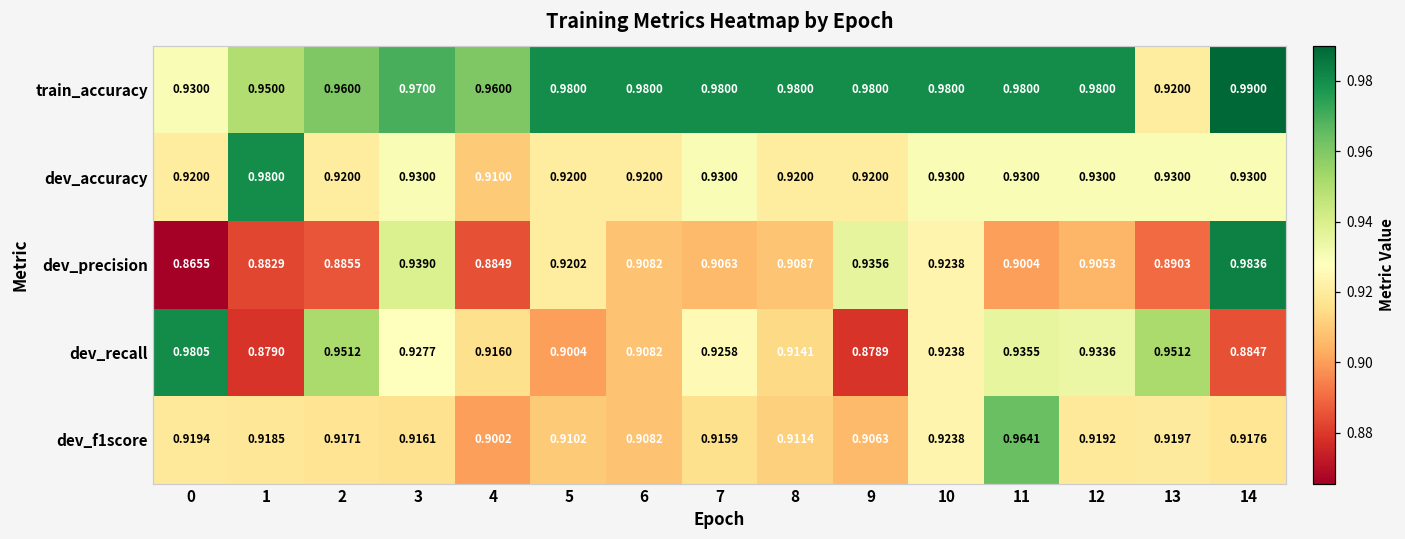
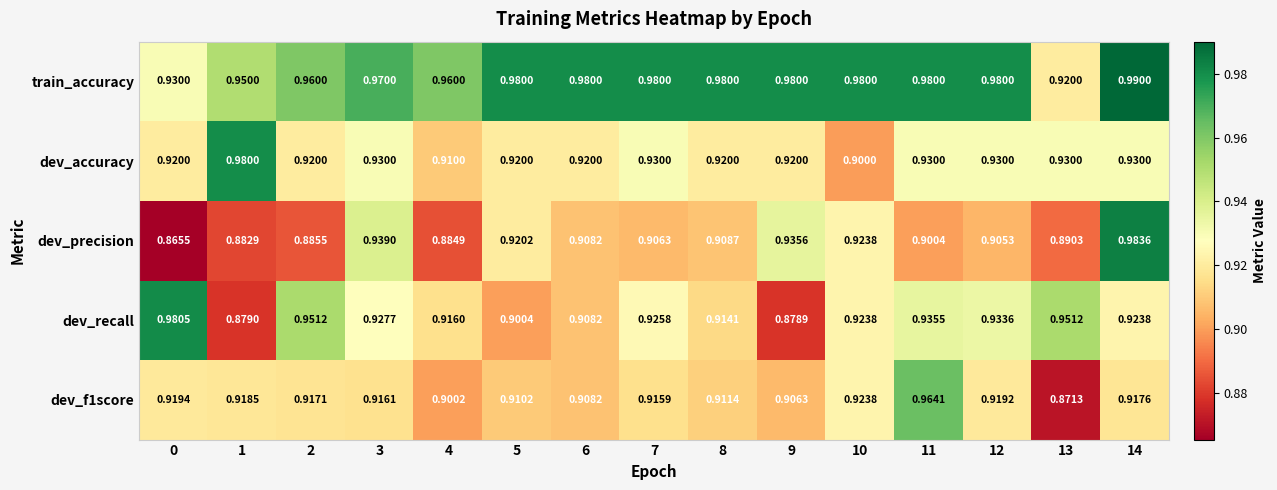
  {
    "train_accuracy": {
      "0": 0.9300,
      "1": 0.9500,
      "2": 0.9600,
      "3": 0.9700,
      "4": 0.9600,
      "5": 0.9800,
      "6": 0.9800,
      "7": 0.9800,
      "8": 0.9800,
      "9": 0.9800,
      "10": 0.9800,
      "11": 0.9800,
      "12": 0.9800,
      "13": 0.9200,
      "14": 0.9900
    },
    "dev_accuracy": {
      "0": 0.9200,
      "1": 0.9800,
      "2": 0.9200,
      "3": 0.9300,
      "4": 0.9100,
      "5": 0.9200,
      "6": 0.9200,
      "7": 0.9300,
      "8": 0.9200,
      "9": 0.9200,
-     "10": 0.9300,
+     "10": 0.9000,
      "11": 0.9300,
      "12": 0.9300,
      "13": 0.9300,
      "14": 0.9300
    },
    "dev_precision": {
      "0": 0.8655,
      "1": 0.8829,
      "2": 0.8855,
      "3": 0.9390,
      "4": 0.8849,
      "5": 0.9202,
      "6": 0.9082,
      "7": 0.9063,
      "8": 0.9087,
      "9": 0.9356,
      "10": 0.9238,
      "11": 0.9004,
      "12": 0.9053,
      "13": 0.8903,
      "14": 0.9836
    },
    "dev_recall": {
      "0": 0.9805,
      "1": 0.8790,
      "2": 0.9512,
      "3": 0.9277,
      "4": 0.9160,
      "5": 0.9004,
      "6": 0.9082,
      "7": 0.9258,
      "8": 0.9141,
      "9": 0.8789,
      "10": 0.9238,
      "11": 0.9355,
      "12": 0.9336,
      "13": 0.9512,
-     "14": 0.8847
+     "14": 0.9238
    },
    "dev_f1score": {
      "0": 0.9194,
      "1": 0.9185,
      "2": 0.9171,
      "3": 0.9161,
      "4": 0.9002,
      "5": 0.9102,
      "6": 0.9082,
      "7": 0.9159,
      "8": 0.9114,
      "9": 0.9063,
      "10": 0.9238,
      "11": 0.9641,
      "12": 0.9192,
-     "13": 0.9197,
+     "13": 0.8713,
      "14": 0.9176
    }
  }
